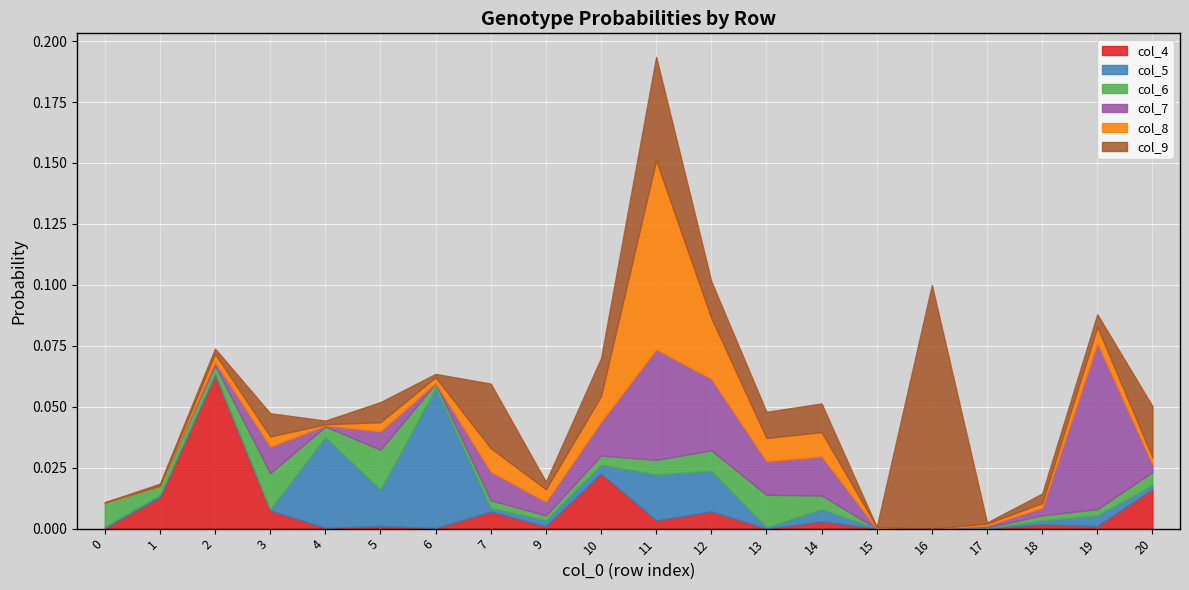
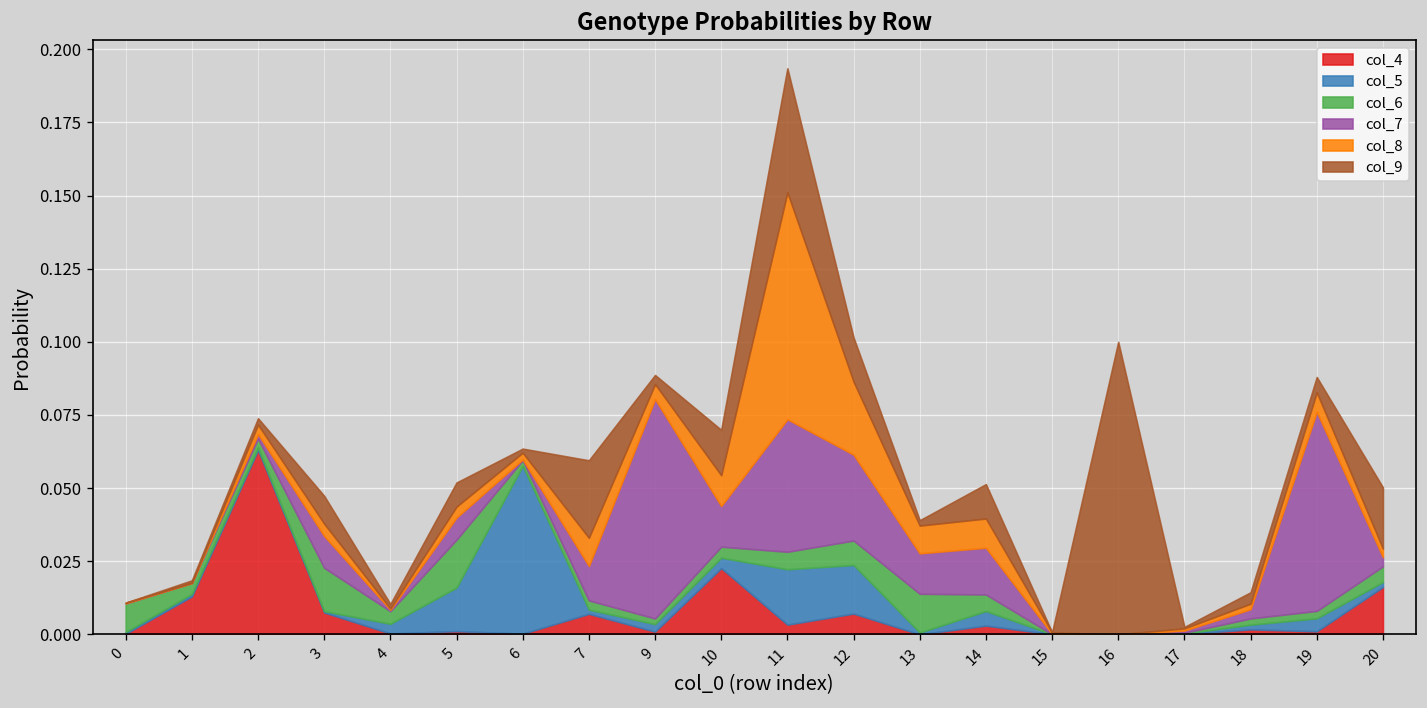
  {
    "col_4": {
      "5": 0.001,
      "7": 0.007,
      "10": 0.023,
      "11": 0.003,
      "12": 0.007,
      "14": 0.003,
      "18": 0.002,
      "19": 0.001,
      "20": 0.016
    },
    "col_5": {
-     "4": 0.037,
+     "4": 0.003,
      "5": 0.015,
      "6": 0.057,
      "7": 0.001,
      "9": 0.003,
      "10": 0.004,
      "11": 0.019,
      "12": 0.017,
      "14": 0.005,
      "18": 0.002,
      "19": 0.004,
      "20": 0.002
    },
    "col_6": {
      "2": 0.003,
      "3": 0.015,
      "5": 0.016,
      "7": 0.003,
      "9": 0.002,
      "10": 0.004,
      "11": 0.006,
      "12": 0.008,
      "13": 0.013,
      "14": 0.006,
      "18": 0.002,
      "19": 0.003,
      "20": 0.005
    },
    "col_7": {
      "2": 0.002,
      "3": 0.011,
      "5": 0.008,
      "7": 0.012,
-     "9": 0.006,
+     "9": 0.075,
      "10": 0.014,
      "11": 0.045,
      "12": 0.029,
      "13": 0.014,
      "14": 0.016,
      "18": 0.003,
      "19": 0.068,
      "20": 0.003
    },
    "col_8": {
      "2": 0.003,
      "3": 0.004,
      "5": 0.004,
      "6": 0.002,
      "7": 0.010,
      "9": 0.005,
      "10": 0.011,
      "11": 0.078,
      "12": 0.025,
      "13": 0.009,
      "14": 0.010,
      "18": 0.002,
      "19": 0.007,
      "20": 0.003
    },
    "col_9": {
      "2": 0.002,
      "3": 0.010,
      "4": 0.002,
      "5": 0.008,
      "6": 0.001,
      "7": 0.026,
      "9": 0.003,
      "10": 0.016,
      "11": 0.042,
      "12": 0.015,
-     "13": 0.011,
+     "13": 0.002,
      "14": 0.012,
      "16": 0.100,
      "18": 0.004,
      "19": 0.005,
      "20": 0.021
    }
  }
